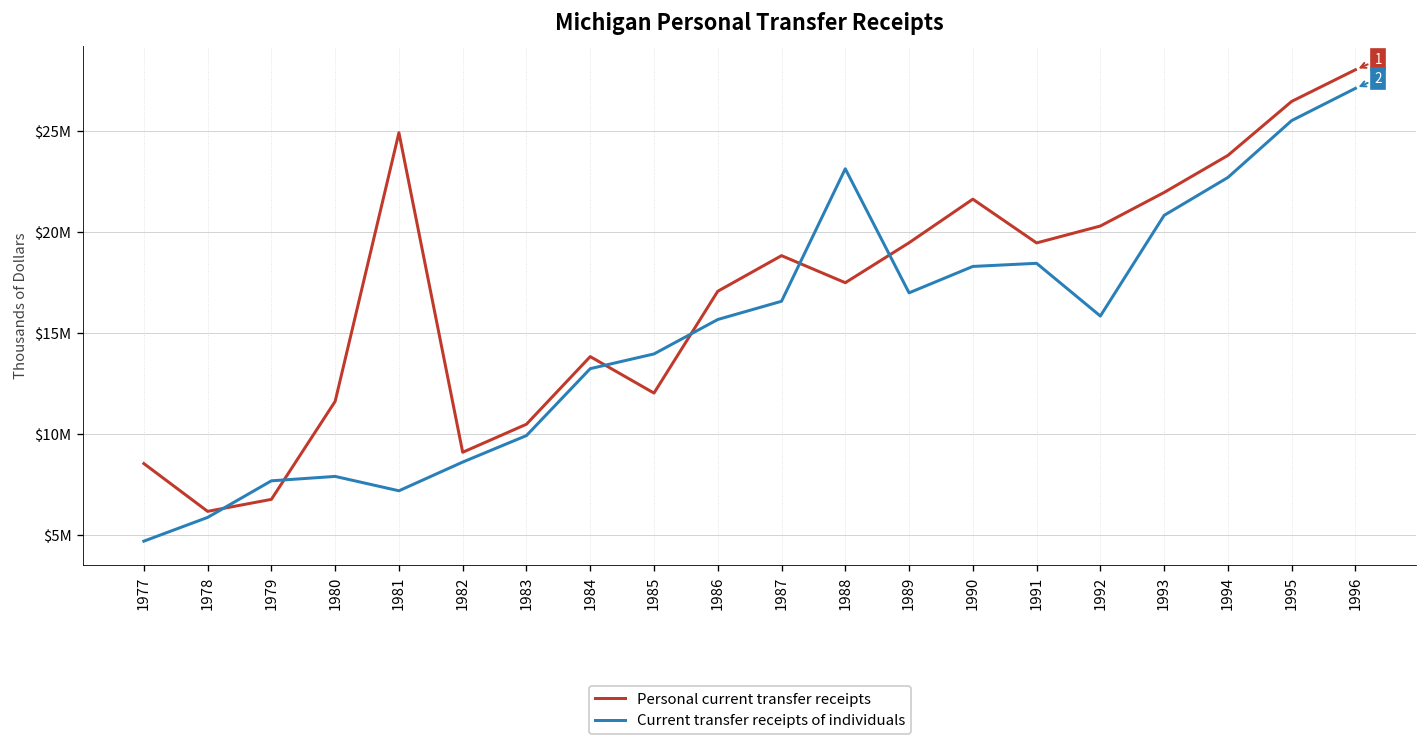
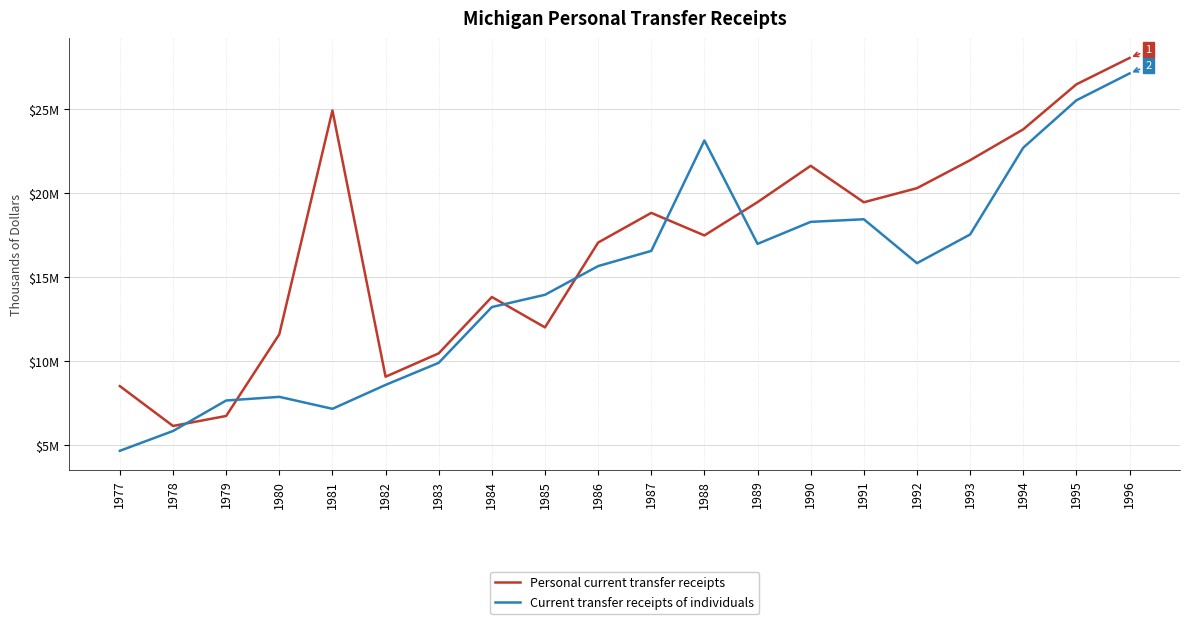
  {
    "Personal current transfer receipts": {
      "1977": "$8500000",
      "1978": "$6200000",
      "1979": "$6700000",
      "1980": "$11600000",
      "1981": "$24900000",
      "1982": "$9100000",
      "1983": "$10500000",
      "1984": "$13800000",
      "1985": "$12000000",
      "1986": "$17100000",
      "1987": "$18800000",
      "1988": "$17500000",
      "1989": "$19500000",
      "1990": "$21600000",
      "1991": "$19500000",
      "1992": "$20300000",
      "1993": "$22000000",
      "1994": "$23800000",
      "1995": "$26500000"
    },
    "Current transfer receipts of individuals": {
      "1977": "$4700000",
      "1978": "$5900000",
      "1979": "$7700000",
      "1980": "$7900000",
      "1981": "$7200000",
      "1982": "$8600000",
      "1983": "$9900000",
      "1984": "$13200000",
      "1985": "$14000000",
      "1986": "$15700000",
      "1987": "$16600000",
      "1988": "$23100000",
      "1989": "$17000000",
      "1990": "$18300000",
      "1991": "$18500000",
      "1992": "$15800000",
-     "1993": "$20800000",
+     "1993": "$17500000",
      "1994": "$22700000",
      "1995": "$25500000"
    }
  }
